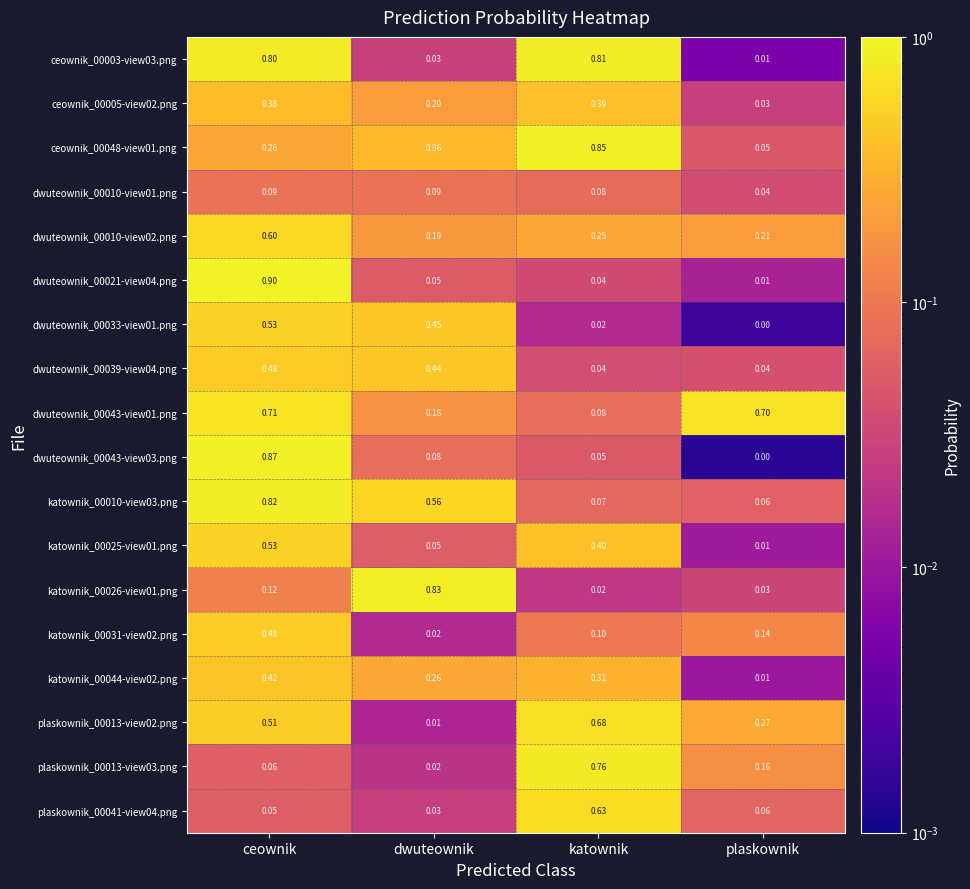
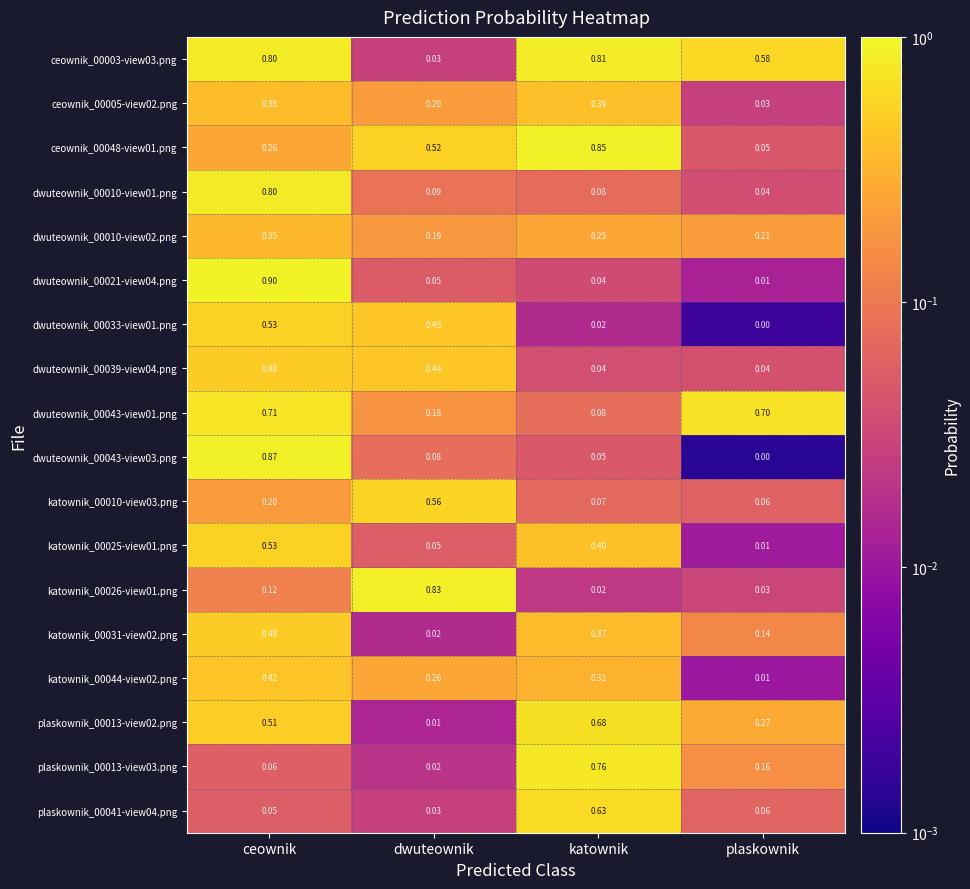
  {
    "ceownik_00003-view03.png": {
      "ceownik": 0.80,
      "dwuteownik": 0.03,
      "katownik": 0.81,
-     "plaskownik": 0.01
+     "plaskownik": 0.58
    },
    "ceownik_00005-view02.png": {
      "ceownik": 0.38,
      "dwuteownik": 0.20,
      "katownik": 0.39,
      "plaskownik": 0.03
    },
    "ceownik_00048-view01.png": {
      "ceownik": 0.26,
-     "dwuteownik": 0.36,
+     "dwuteownik": 0.52,
      "katownik": 0.85,
      "plaskownik": 0.05
    },
    "dwuteownik_00010-view01.png": {
-     "ceownik": 0.09,
+     "ceownik": 0.80,
      "dwuteownik": 0.09,
      "katownik": 0.08,
      "plaskownik": 0.04
    },
    "dwuteownik_00010-view02.png": {
-     "ceownik": 0.60,
+     "ceownik": 0.35,
      "dwuteownik": 0.19,
      "katownik": 0.25,
      "plaskownik": 0.21
    },
    "dwuteownik_00021-view04.png": {
      "ceownik": 0.90,
      "dwuteownik": 0.05,
      "katownik": 0.04,
      "plaskownik": 0.01
    },
    "dwuteownik_00033-view01.png": {
      "ceownik": 0.53,
      "dwuteownik": 0.45,
      "katownik": 0.02,
      "plaskownik": 0.00
    },
    "dwuteownik_00039-view04.png": {
      "ceownik": 0.48,
      "dwuteownik": 0.44,
      "katownik": 0.04,
      "plaskownik": 0.04
    },
    "dwuteownik_00043-view01.png": {
      "ceownik": 0.71,
      "dwuteownik": 0.18,
      "katownik": 0.08,
      "plaskownik": 0.70
    },
    "dwuteownik_00043-view03.png": {
      "ceownik": 0.87,
      "dwuteownik": 0.08,
      "katownik": 0.05,
      "plaskownik": 0.00
    },
    "katownik_00010-view03.png": {
-     "ceownik": 0.82,
+     "ceownik": 0.20,
      "dwuteownik": 0.56,
      "katownik": 0.07,
      "plaskownik": 0.06
    },
    "katownik_00025-view01.png": {
      "ceownik": 0.53,
      "dwuteownik": 0.05,
      "katownik": 0.40,
      "plaskownik": 0.01
    },
    "katownik_00026-view01.png": {
      "ceownik": 0.12,
      "dwuteownik": 0.83,
      "katownik": 0.02,
      "plaskownik": 0.03
    },
    "katownik_00031-view02.png": {
      "ceownik": 0.48,
      "dwuteownik": 0.02,
-     "katownik": 0.10,
+     "katownik": 0.37,
      "plaskownik": 0.14
    },
    "katownik_00044-view02.png": {
      "ceownik": 0.42,
      "dwuteownik": 0.26,
      "katownik": 0.31,
      "plaskownik": 0.01
    },
    "plaskownik_00013-view02.png": {
      "ceownik": 0.51,
      "dwuteownik": 0.01,
      "katownik": 0.68,
      "plaskownik": 0.27
    },
    "plaskownik_00013-view03.png": {
      "ceownik": 0.06,
      "dwuteownik": 0.02,
      "katownik": 0.76,
      "plaskownik": 0.16
    },
    "plaskownik_00041-view04.png": {
      "ceownik": 0.05,
      "dwuteownik": 0.03,
      "katownik": 0.63,
      "plaskownik": 0.06
    }
  }
